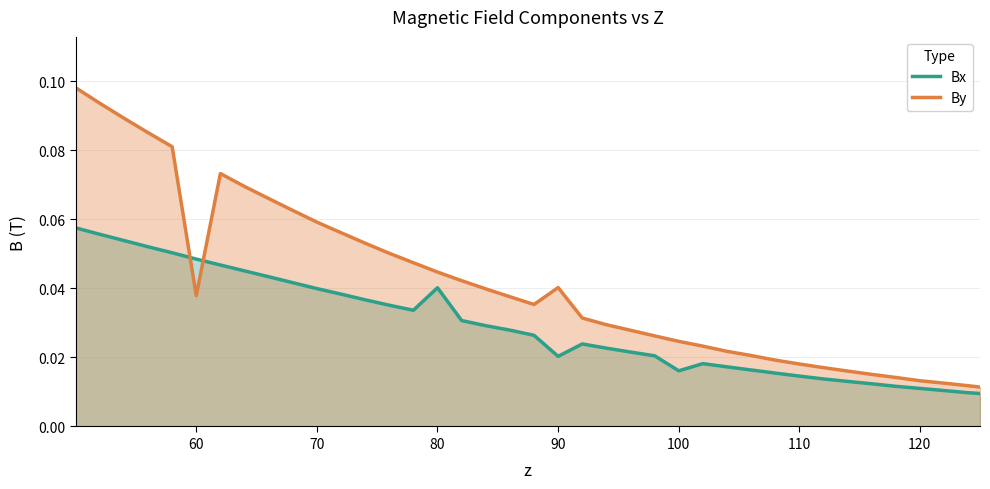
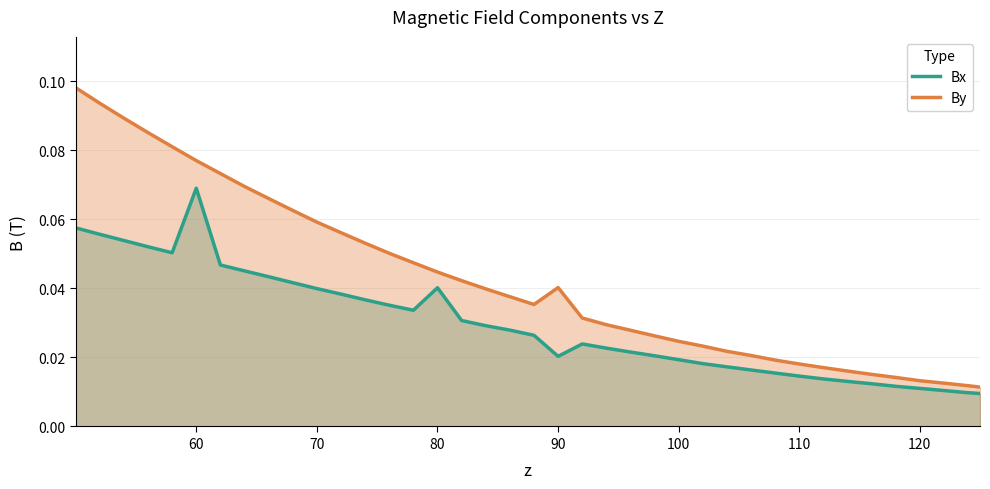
  {
    "Bx": {
-     "60": 0.048,
+     "60": 0.069,
      "70": 0.040,
      "80": 0.040,
      "90": 0.020,
-     "100": 0.016
+     "100": 0.019
    },
    "By": {
-     "60": 0.038,
+     "60": 0.077,
      "70": 0.059,
      "80": 0.045,
      "90": 0.040,
      "100": 0.025
    }
  }
